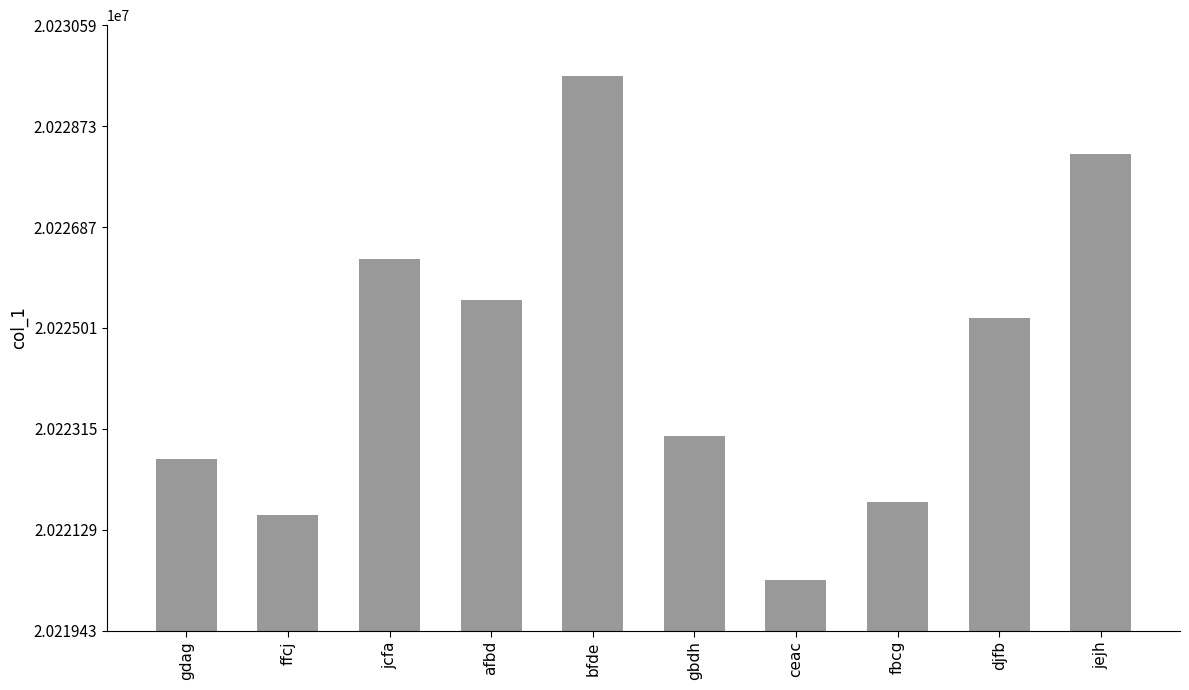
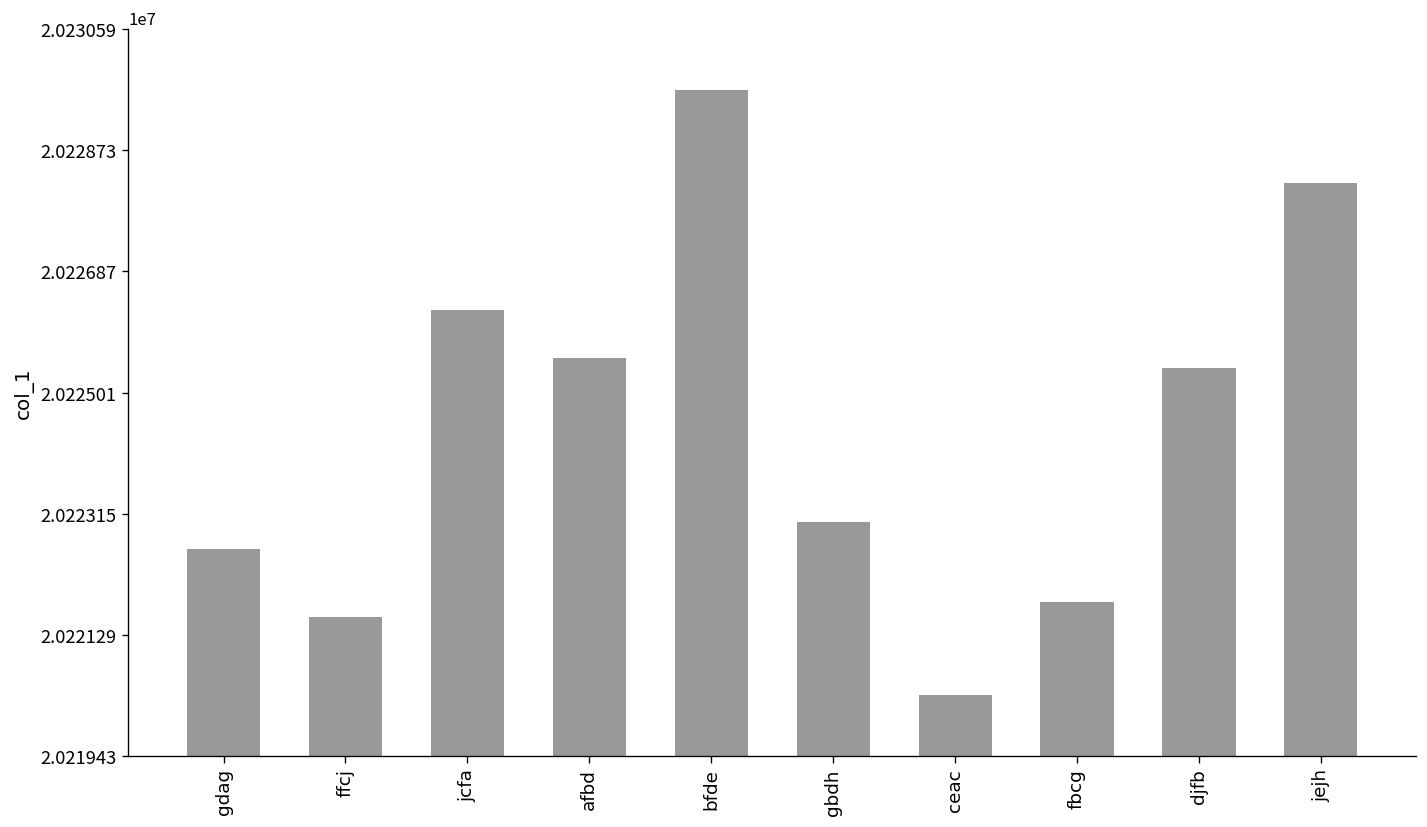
  {
    "gdag": 20222600,
    "ffcj": 20221600,
    "jcfa": 20226300,
    "afbd": 20225500,
    "bfde": 20229700,
    "gbdh": 20223000,
    "ceac": 20220400,
    "fbcg": 20221800,
-   "djfb": 20225200,
+   "djfb": 20225400,
    "jejh": 20228200
  }
